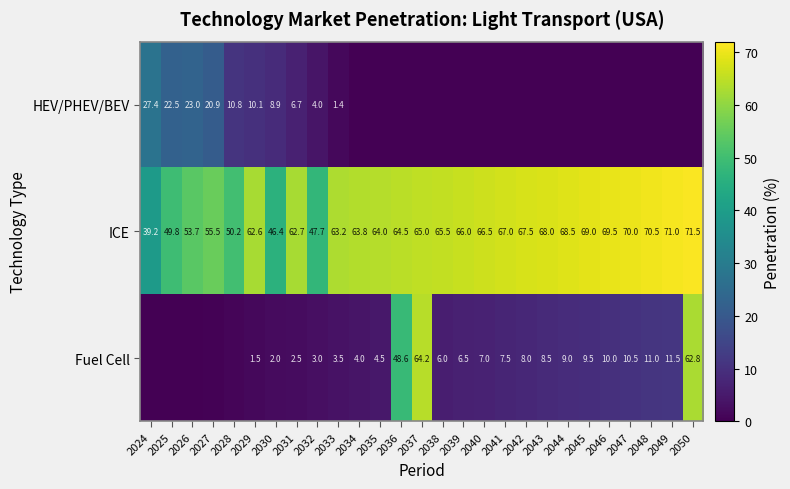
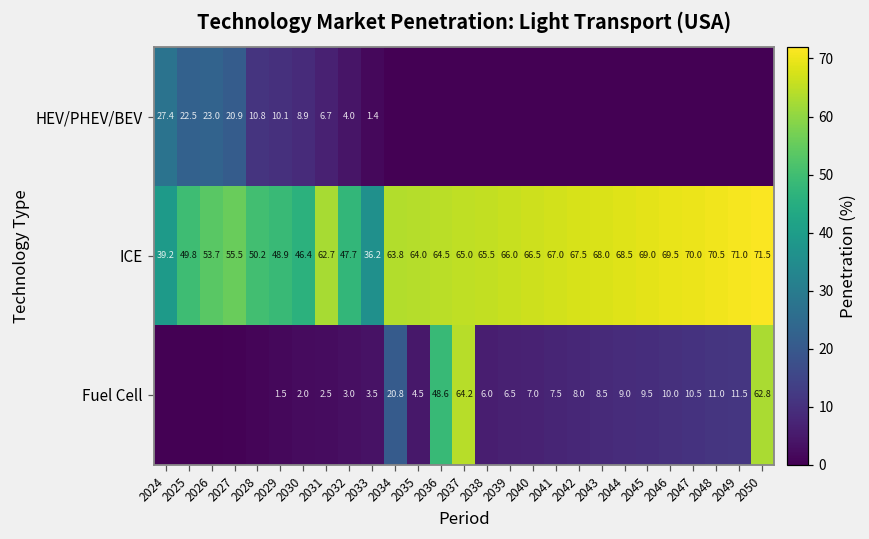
  {
    "HEV/PHEV/BEV": {
      "2024": 27.4,
      "2025": 22.5,
      "2026": 23.0,
      "2027": 20.9,
      "2028": 10.8,
      "2029": 10.1,
      "2030": 8.9,
      "2031": 6.7,
      "2032": 4.0,
      "2033": 1.4
    },
    "ICE": {
      "2024": 39.2,
      "2025": 49.8,
      "2026": 53.7,
      "2027": 55.5,
      "2028": 50.2,
-     "2029": 62.6,
+     "2029": 48.9,
      "2030": 46.4,
      "2031": 62.7,
      "2032": 47.7,
-     "2033": 63.2,
+     "2033": 36.2,
      "2034": 63.8,
      "2035": 64.0,
      "2036": 64.5,
      "2037": 65.0,
      "2038": 65.5,
      "2039": 66.0,
      "2040": 66.5,
      "2041": 67.0,
      "2042": 67.5,
      "2043": 68.0,
      "2044": 68.5,
      "2045": 69.0,
      "2046": 69.5,
      "2047": 70.0,
      "2048": 70.5,
      "2049": 71.0,
      "2050": 71.5
    },
    "Fuel Cell": {
      "2029": 1.5,
      "2030": 2.0,
      "2031": 2.5,
      "2032": 3.0,
      "2033": 3.5,
-     "2034": 4.0,
+     "2034": 20.8,
      "2035": 4.5,
      "2036": 48.6,
      "2037": 64.2,
      "2038": 6.0,
      "2039": 6.5,
      "2040": 7.0,
      "2041": 7.5,
      "2042": 8.0,
      "2043": 8.5,
      "2044": 9.0,
      "2045": 9.5,
      "2046": 10.0,
      "2047": 10.5,
      "2048": 11.0,
      "2049": 11.5,
      "2050": 62.8
    }
  }
